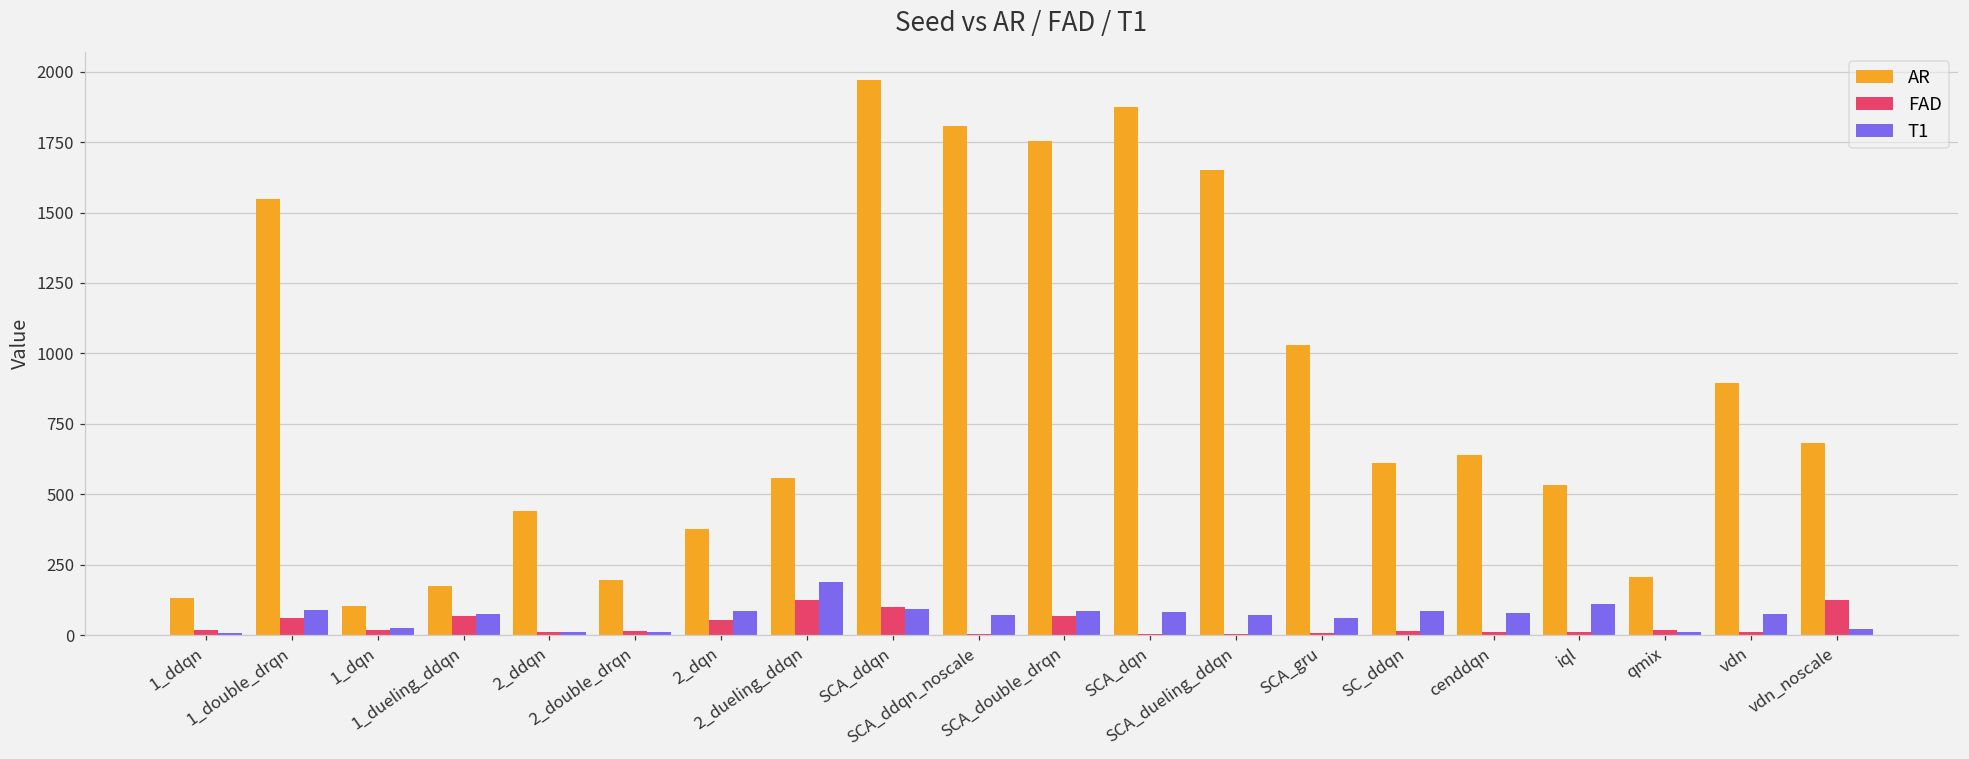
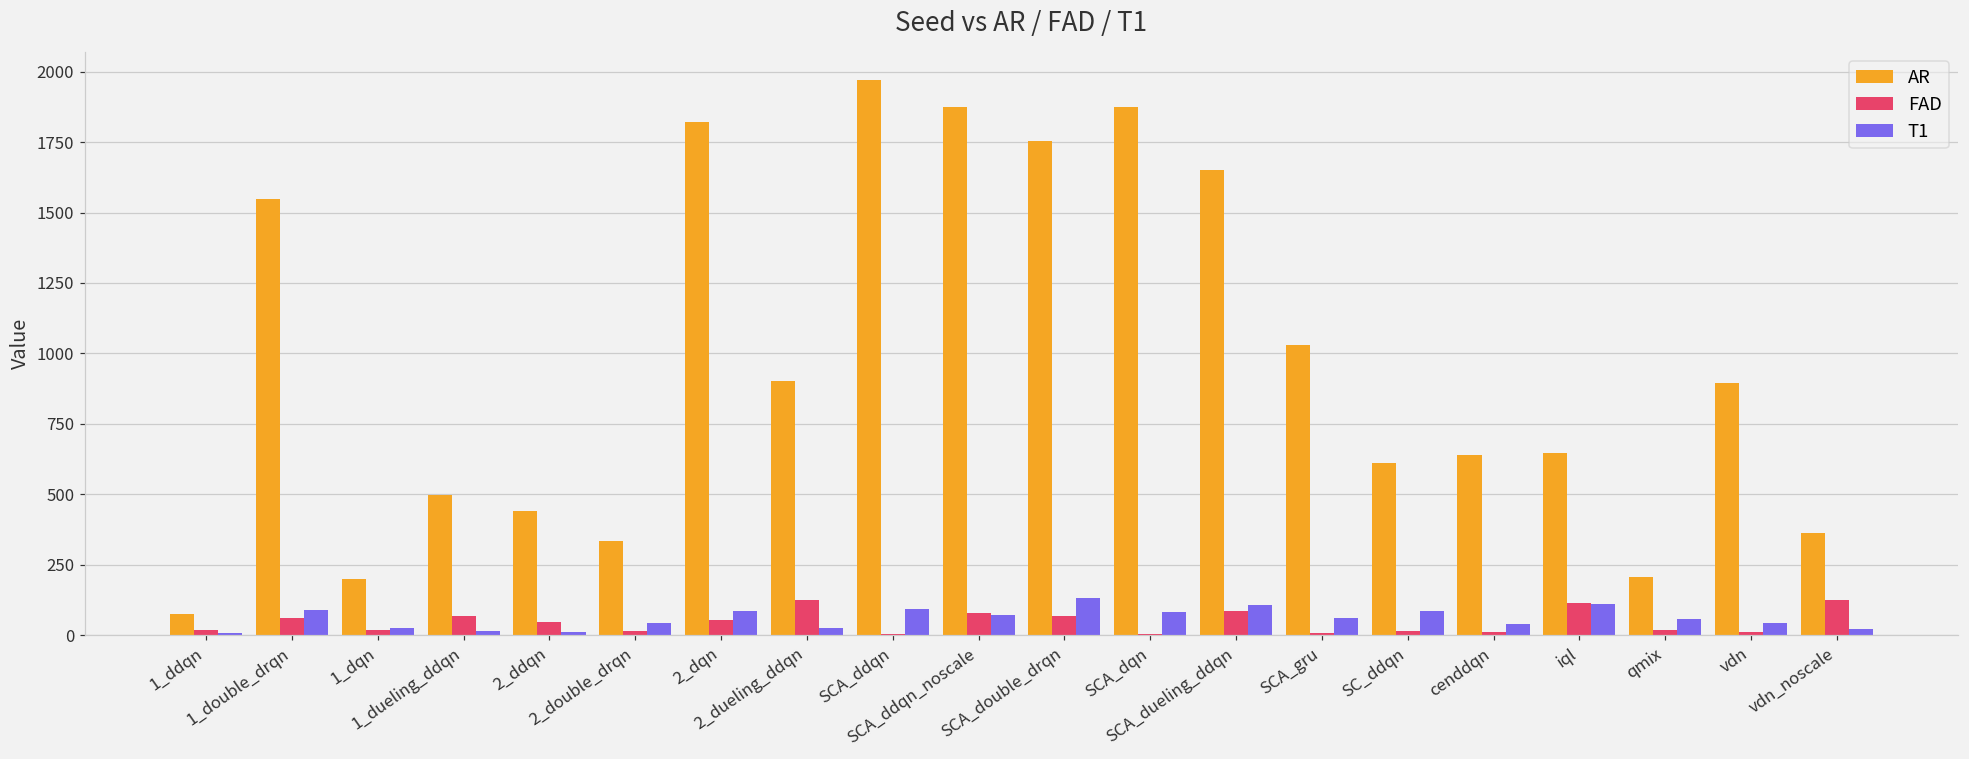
  {
    "AR": {
-     "1_ddqn": 130,
+     "1_ddqn": 70,
      "1_double_drqn": 1550,
-     "1_dqn": 100,
-     "1_dueling_ddqn": 170,
+     "1_dqn": 200,
+     "1_dueling_ddqn": 500,
      "2_ddqn": 440,
-     "2_double_drqn": 200,
-     "2_dqn": 380,
-     "2_dueling_ddqn": 560,
+     "2_double_drqn": 330,
+     "2_dqn": 1820,
+     "2_dueling_ddqn": 900,
      "SCA_ddqn": 1970,
-     "SCA_ddqn_noscale": 1810,
+     "SCA_ddqn_noscale": 1870,
      "SCA_double_drqn": 1750,
      "SCA_dqn": 1880,
      "SCA_dueling_ddqn": 1650,
      "SCA_gru": 1030,
      "SC_ddqn": 610,
      "cenddqn": 640,
-     "iql": 530,
+     "iql": 650,
      "qmix": 210,
      "vdn": 890,
-     "vdn_noscale": 680
+     "vdn_noscale": 360
    },
    "FAD": {
      "1_ddqn": 20,
      "1_double_drqn": 60,
      "1_dqn": 20,
      "1_dueling_ddqn": 70,
-     "2_ddqn": 10,
+     "2_ddqn": 50,
      "2_double_drqn": 10,
      "2_dqn": 50,
      "2_dueling_ddqn": 130,
-     "SCA_ddqn": 100,
-     "SCA_ddqn_noscale": 0,
+     "SCA_ddqn": 0,
+     "SCA_ddqn_noscale": 80,
      "SCA_double_drqn": 70,
-     "SCA_dueling_ddqn": 0,
+     "SCA_dueling_ddqn": 80,
      "SC_ddqn": 10,
      "cenddqn": 10,
-     "iql": 10,
+     "iql": 110,
      "qmix": 20,
      "vdn_noscale": 120
    },
    "T1": {
      "1_double_drqn": 90,
      "1_dqn": 30,
-     "1_dueling_ddqn": 80,
+     "1_dueling_ddqn": 20,
      "2_ddqn": 10,
-     "2_double_drqn": 10,
+     "2_double_drqn": 40,
      "2_dqn": 80,
-     "2_dueling_ddqn": 190,
+     "2_dueling_ddqn": 30,
      "SCA_ddqn": 90,
      "SCA_ddqn_noscale": 70,
-     "SCA_double_drqn": 90,
+     "SCA_double_drqn": 130,
      "SCA_dqn": 80,
-     "SCA_dueling_ddqn": 70,
+     "SCA_dueling_ddqn": 110,
      "SCA_gru": 60,
      "SC_ddqn": 80,
-     "cenddqn": 80,
+     "cenddqn": 40,
      "iql": 110,
-     "qmix": 10,
-     "vdn": 80,
+     "qmix": 60,
+     "vdn": 40,
      "vdn_noscale": 20
    }
  }
